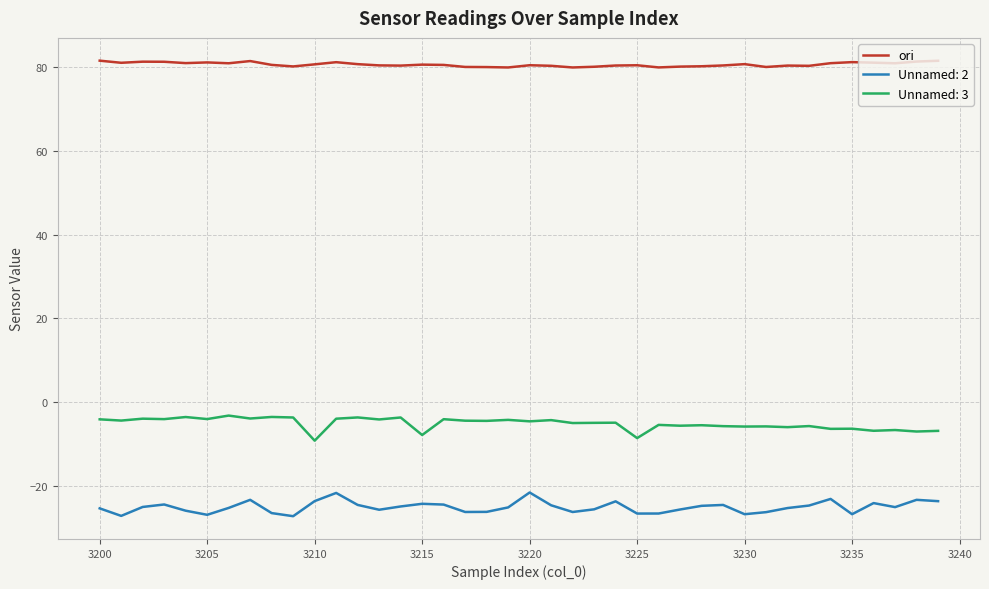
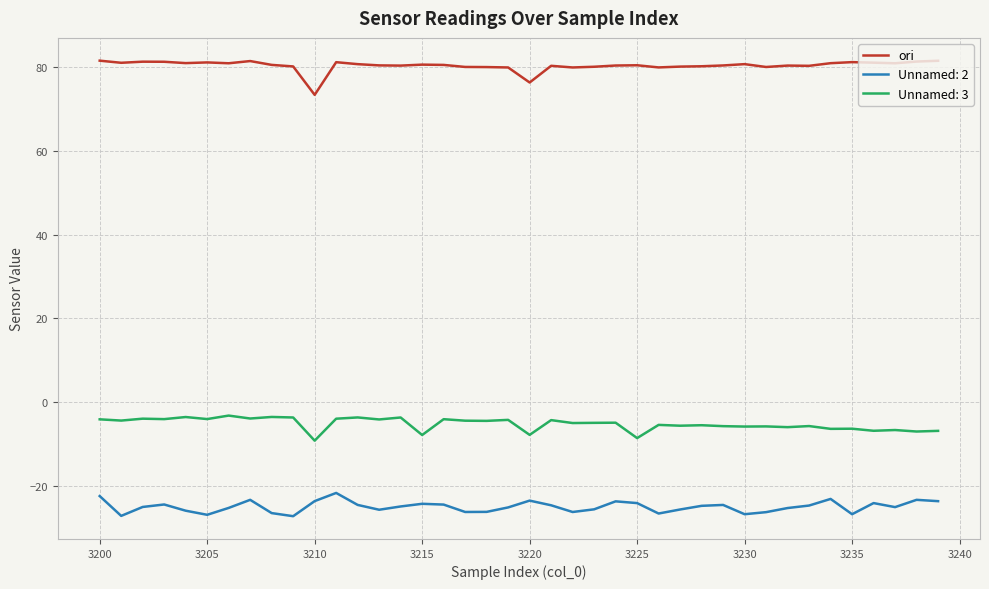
  {
    "ori": {
      "3200": 82,
      "3205": 81,
-     "3210": 81,
+     "3210": 73,
      "3215": 81,
-     "3220": 81,
+     "3220": 76,
      "3225": 81,
      "3230": 81,
      "3235": 81
    },
    "Unnamed: 2": {
-     "3200": -25,
+     "3200": -22,
      "3205": -27,
      "3210": -24,
      "3215": -24,
-     "3220": -22,
-     "3225": -27,
+     "3220": -24,
+     "3225": -24,
      "3230": -27,
      "3235": -27
    },
    "Unnamed: 3": {
      "3200": -4,
      "3205": -4,
      "3210": -9,
      "3215": -8,
-     "3220": -5,
+     "3220": -8,
      "3225": -9,
      "3230": -6,
      "3235": -6
    }
  }
